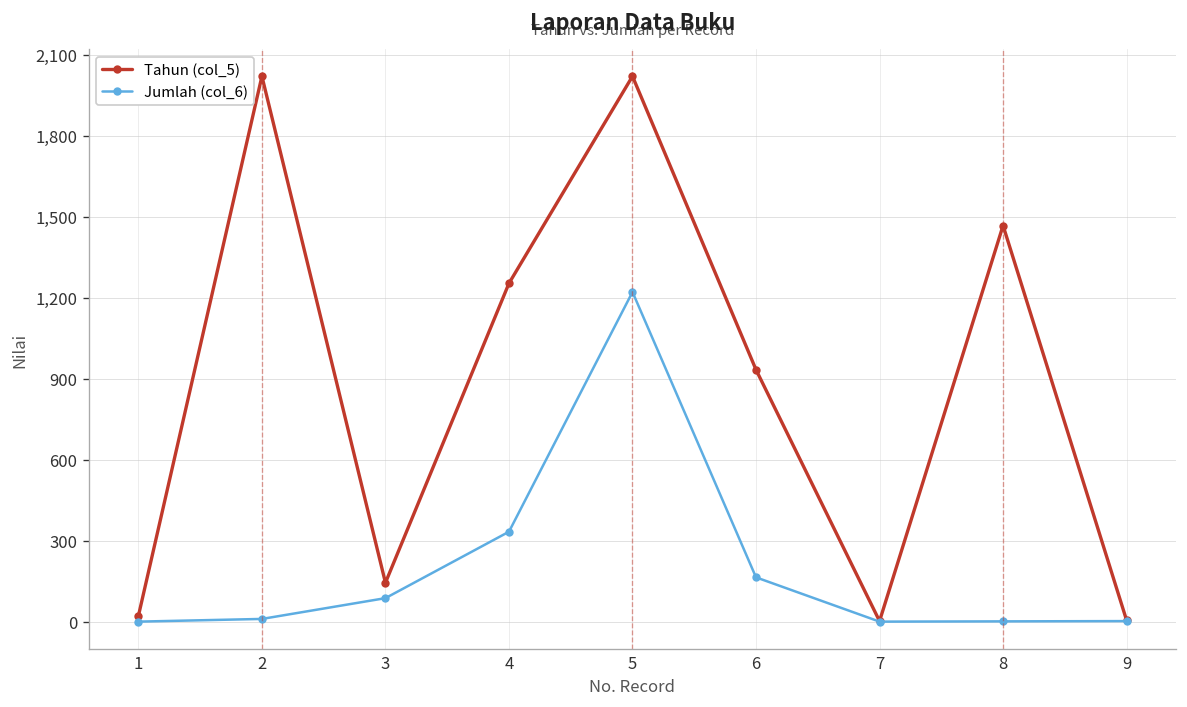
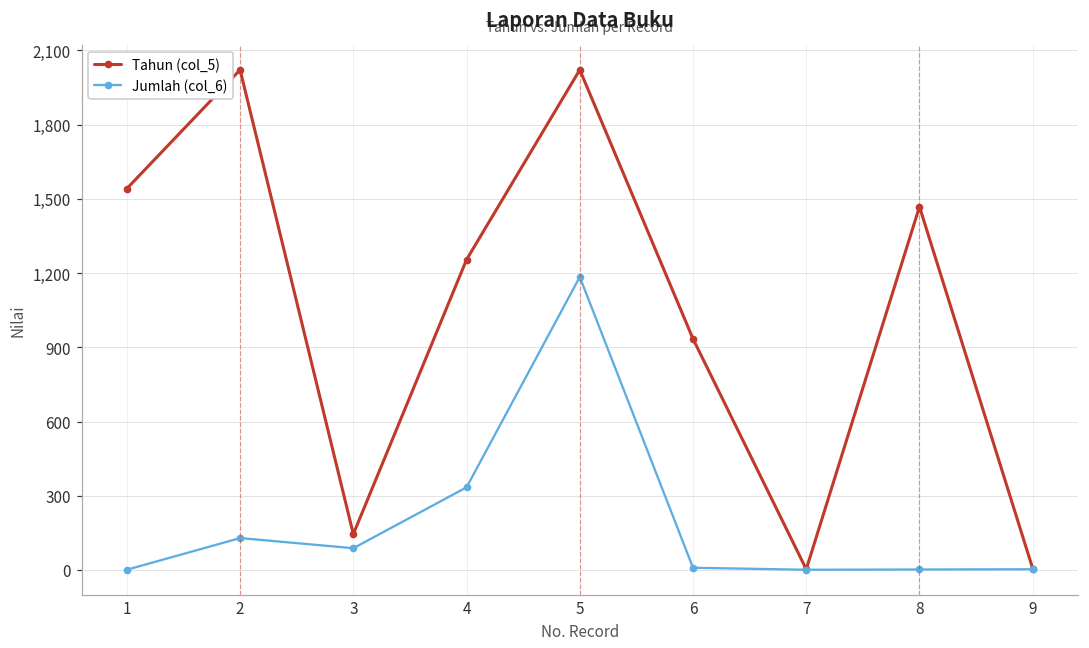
  {
    "Tahun (col_5)": {
-     "1": "20",
+     "1": "1,540",
      "2": "2,020",
      "3": "150",
      "4": "1,250",
      "5": "2,020",
      "6": "930",
      "8": "1,470"
    },
    "Jumlah (col_6)": {
      "1": "0",
-     "2": "10",
+     "2": "130",
      "3": "90",
      "4": "330",
-     "5": "1,220",
-     "6": "170",
+     "5": "1,180",
+     "6": "10",
      "8": "0"
    }
  }
